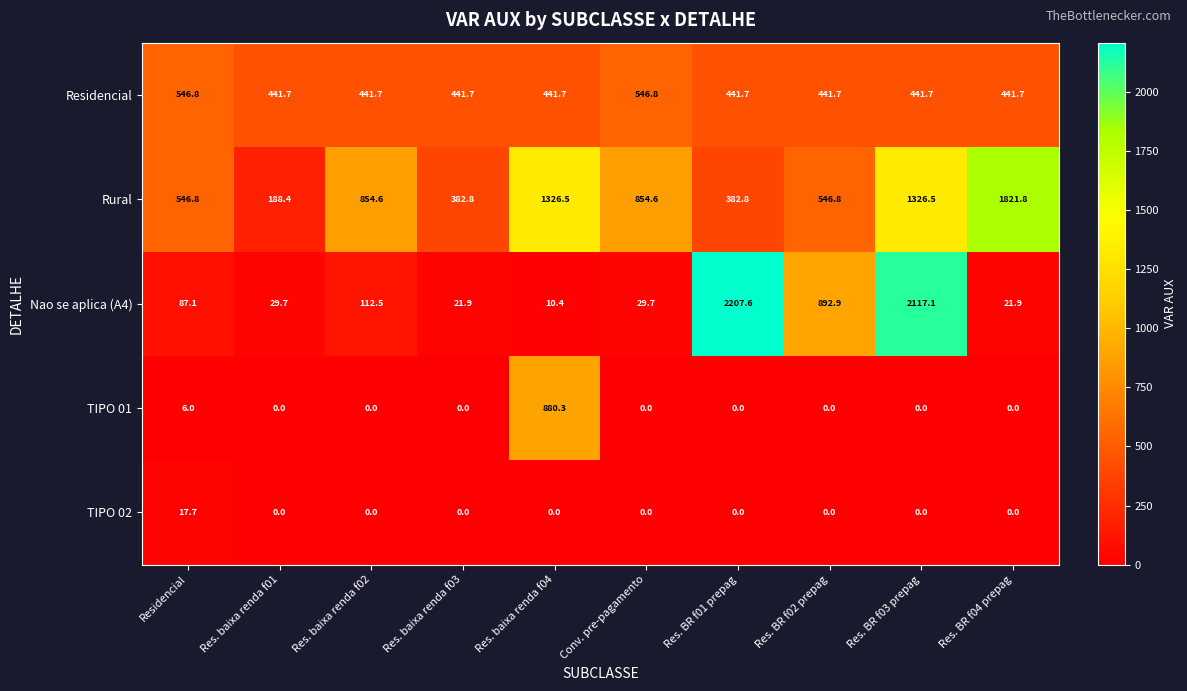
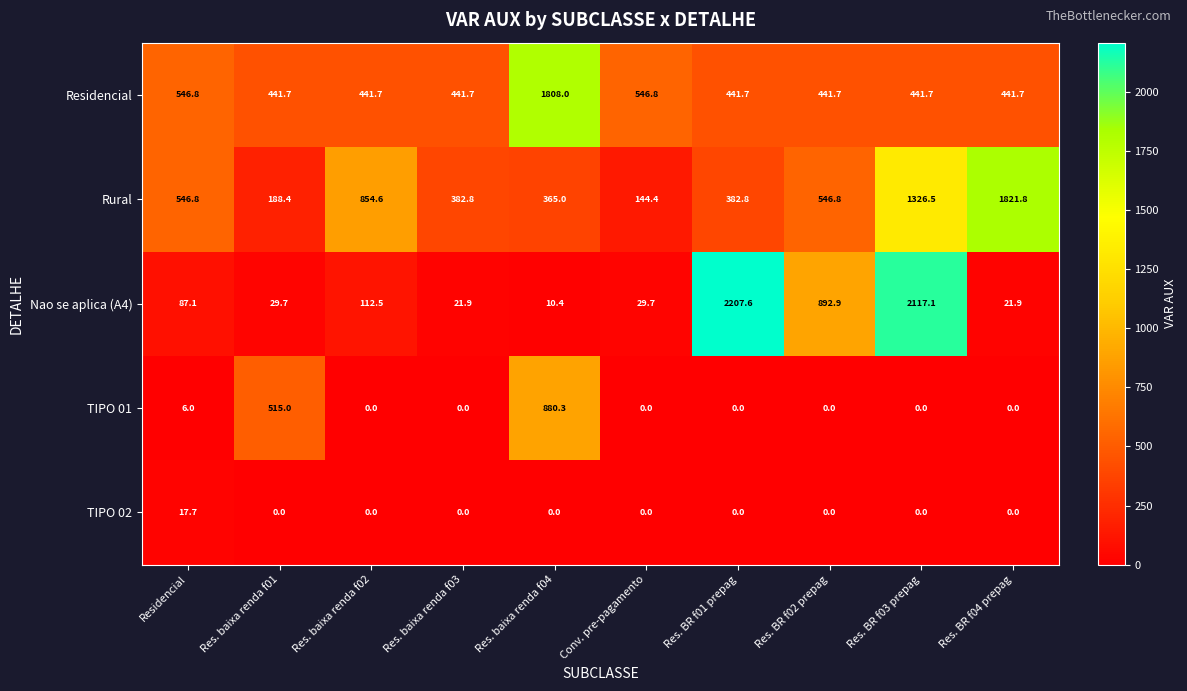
  {
    "Residencial": {
      "Residencial": 546.8,
      "Res. baixa renda f01": 441.7,
      "Res. baixa renda f02": 441.7,
      "Res. baixa renda f03": 441.7,
-     "Res. baixa renda f04": 441.7,
+     "Res. baixa renda f04": 1808.0,
      "Conv. pre-pagamento": 546.8,
      "Res. BR f01 prepag": 441.7,
      "Res. BR f02 prepag": 441.7,
      "Res. BR f03 prepag": 441.7,
      "Res. BR f04 prepag": 441.7
    },
    "Rural": {
      "Residencial": 546.8,
      "Res. baixa renda f01": 188.4,
      "Res. baixa renda f02": 854.6,
      "Res. baixa renda f03": 382.8,
-     "Res. baixa renda f04": 1326.5,
-     "Conv. pre-pagamento": 854.6,
+     "Res. baixa renda f04": 365.0,
+     "Conv. pre-pagamento": 144.4,
      "Res. BR f01 prepag": 382.8,
      "Res. BR f02 prepag": 546.8,
      "Res. BR f03 prepag": 1326.5,
      "Res. BR f04 prepag": 1821.8
    },
    "Nao se aplica (A4)": {
      "Residencial": 87.1,
      "Res. baixa renda f01": 29.7,
      "Res. baixa renda f02": 112.5,
      "Res. baixa renda f03": 21.9,
      "Res. baixa renda f04": 10.4,
      "Conv. pre-pagamento": 29.7,
      "Res. BR f01 prepag": 2207.6,
      "Res. BR f02 prepag": 892.9,
      "Res. BR f03 prepag": 2117.1,
      "Res. BR f04 prepag": 21.9
    },
    "TIPO 01": {
      "Residencial": 6.0,
-     "Res. baixa renda f01": 0.0,
+     "Res. baixa renda f01": 515.0,
      "Res. baixa renda f02": 0.0,
      "Res. baixa renda f03": 0.0,
      "Res. baixa renda f04": 880.3,
      "Conv. pre-pagamento": 0.0,
      "Res. BR f01 prepag": 0.0,
      "Res. BR f02 prepag": 0.0,
      "Res. BR f03 prepag": 0.0,
      "Res. BR f04 prepag": 0.0
    },
    "TIPO 02": {
      "Residencial": 17.7,
      "Res. baixa renda f01": 0.0,
      "Res. baixa renda f02": 0.0,
      "Res. baixa renda f03": 0.0,
      "Res. baixa renda f04": 0.0,
      "Conv. pre-pagamento": 0.0,
      "Res. BR f01 prepag": 0.0,
      "Res. BR f02 prepag": 0.0,
      "Res. BR f03 prepag": 0.0,
      "Res. BR f04 prepag": 0.0
    }
  }
